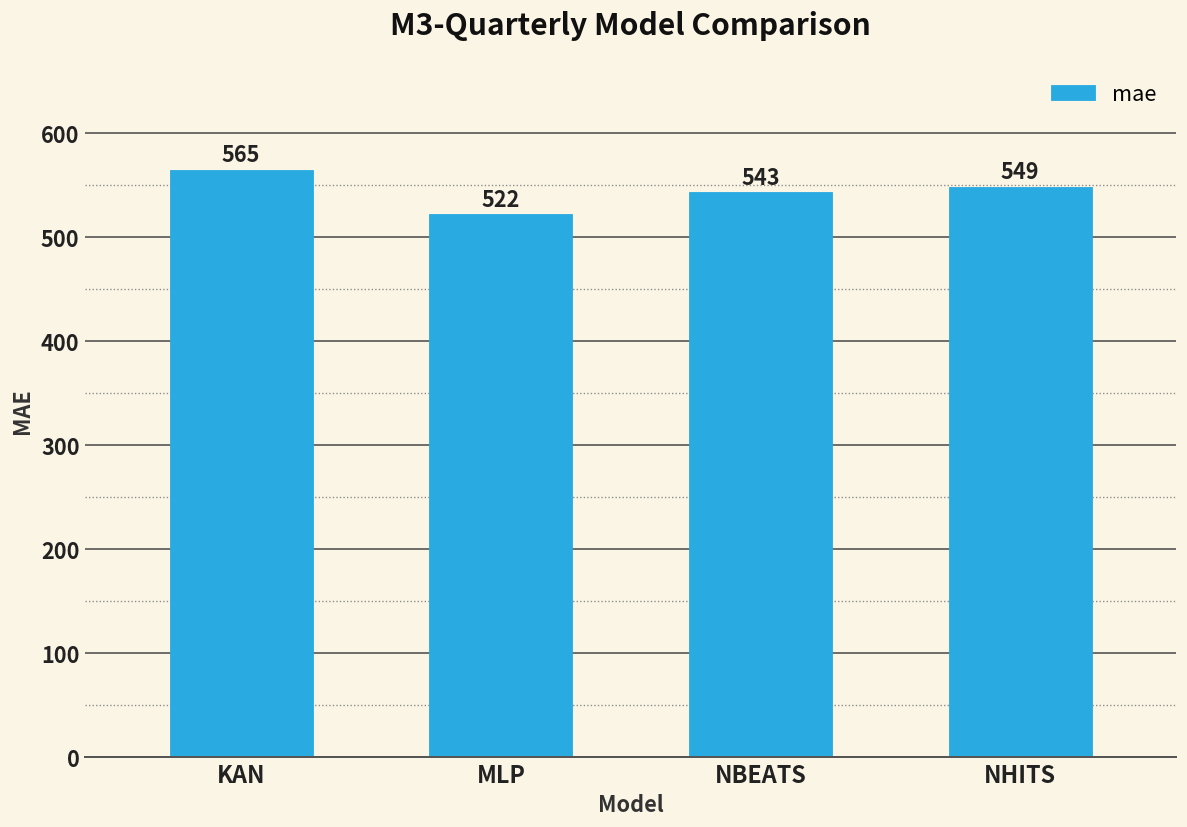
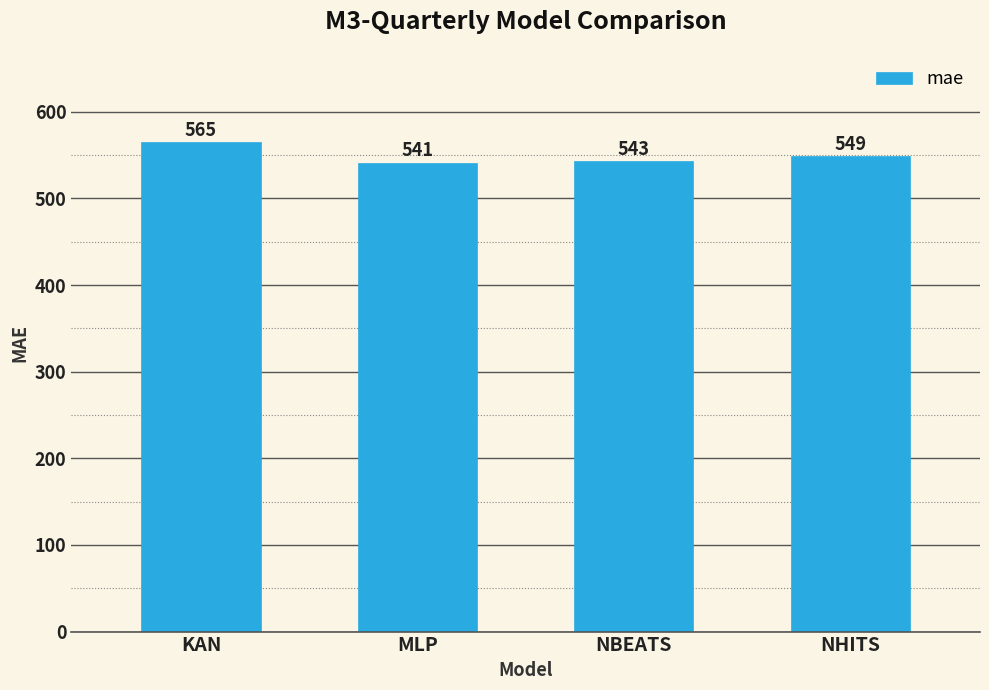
  {
    "KAN": 565,
-   "MLP": 522,
+   "MLP": 541,
    "NBEATS": 543,
    "NHITS": 549
  }
